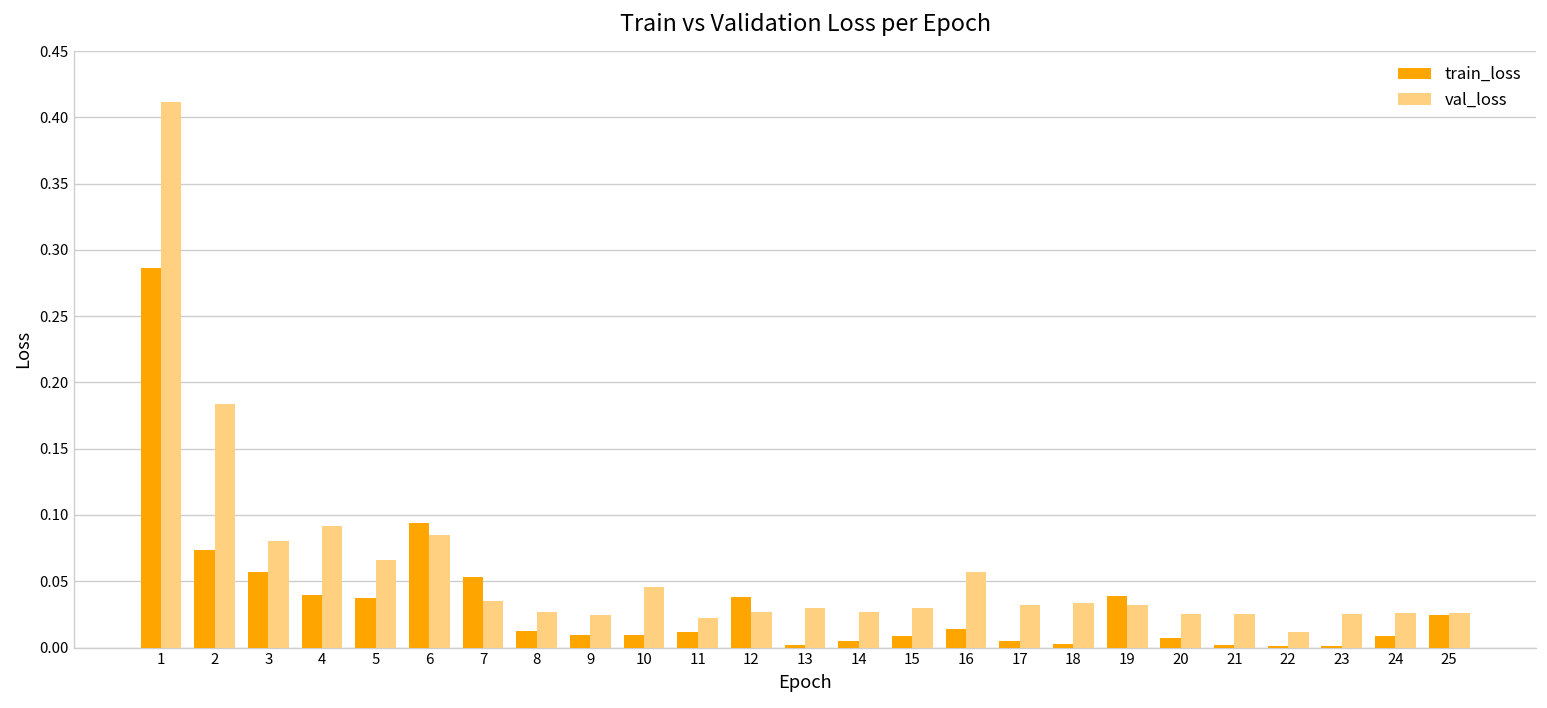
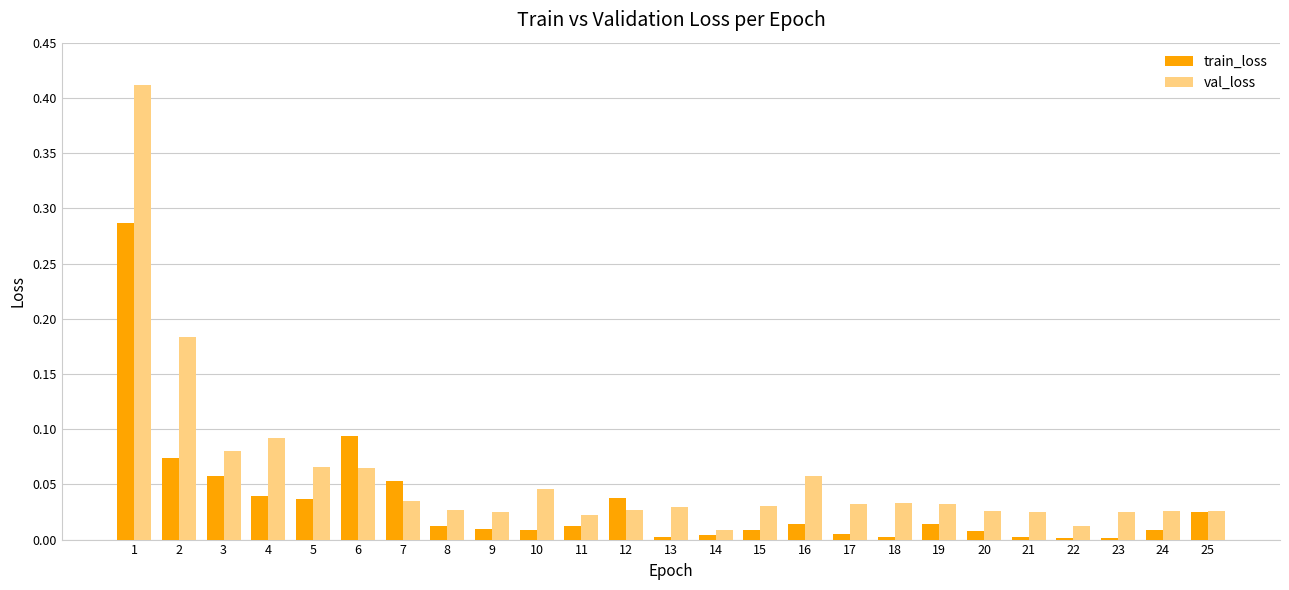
  {
    "train_loss": {
      "1": 0.287,
      "2": 0.073,
      "3": 0.057,
      "4": 0.039,
      "5": 0.037,
      "6": 0.094,
      "7": 0.053,
      "8": 0.012,
      "9": 0.010,
      "10": 0.009,
      "11": 0.012,
      "12": 0.038,
      "14": 0.005,
      "15": 0.009,
      "16": 0.014,
      "17": 0.005,
      "18": 0.002,
-     "19": 0.039,
+     "19": 0.014,
      "20": 0.007,
      "24": 0.009,
      "25": 0.025
    },
    "val_loss": {
      "1": 0.412,
      "2": 0.184,
      "3": 0.080,
      "4": 0.092,
      "5": 0.066,
-     "6": 0.085,
+     "6": 0.064,
      "7": 0.035,
      "8": 0.027,
      "9": 0.025,
      "10": 0.046,
      "11": 0.022,
      "12": 0.027,
      "13": 0.030,
-     "14": 0.027,
+     "14": 0.009,
      "15": 0.030,
      "16": 0.057,
      "17": 0.032,
      "18": 0.033,
      "19": 0.032,
      "20": 0.026,
      "21": 0.025,
      "22": 0.012,
      "23": 0.025,
      "24": 0.026,
      "25": 0.026
    }
  }
